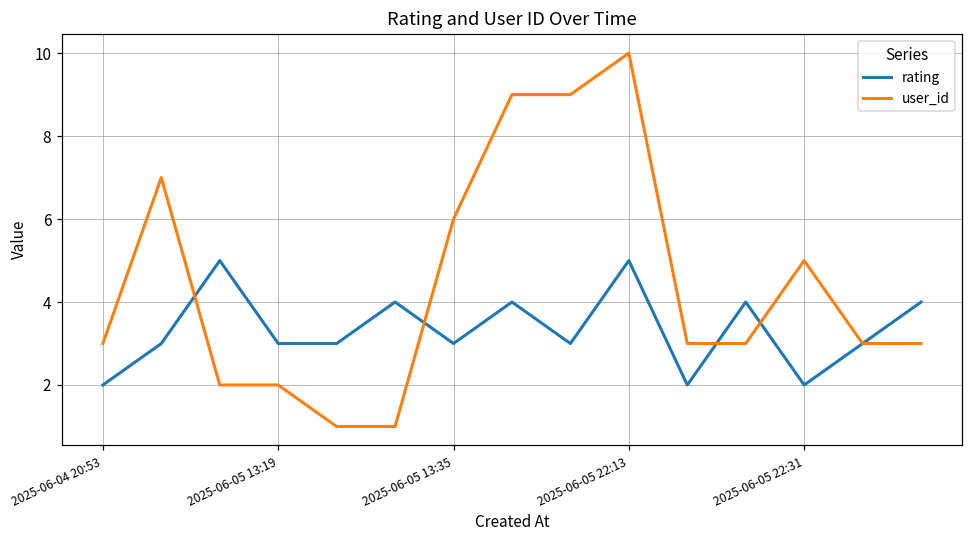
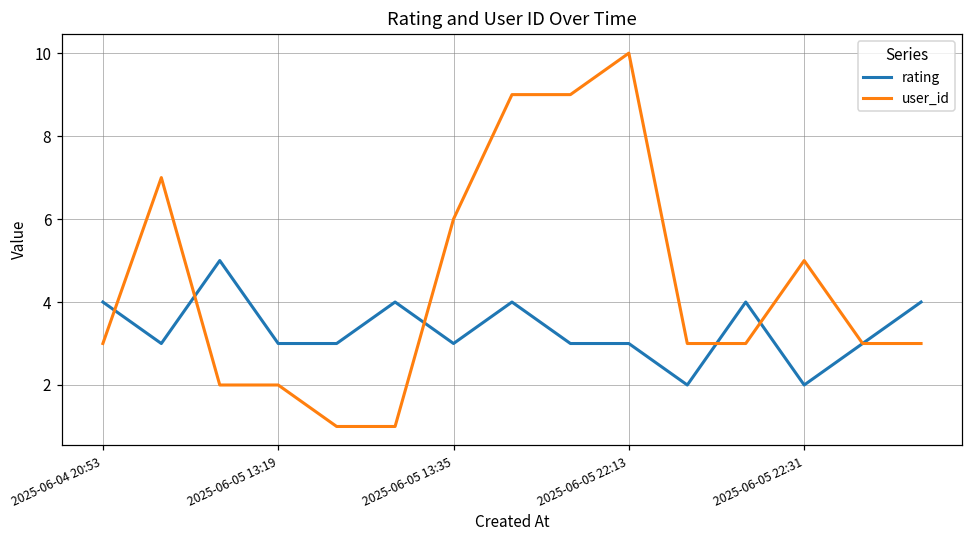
  {
    "rating": {
-     "2025-06-04 20:53": 2,
+     "2025-06-04 20:53": 4,
      "2025-06-05 13:19": 3,
      "2025-06-05 13:35": 3,
-     "2025-06-05 22:13": 5,
+     "2025-06-05 22:13": 3,
      "2025-06-05 22:31": 2
    },
    "user_id": {
      "2025-06-04 20:53": 3,
      "2025-06-05 13:19": 2,
      "2025-06-05 13:35": 6,
      "2025-06-05 22:13": 10,
      "2025-06-05 22:31": 5
    }
  }
